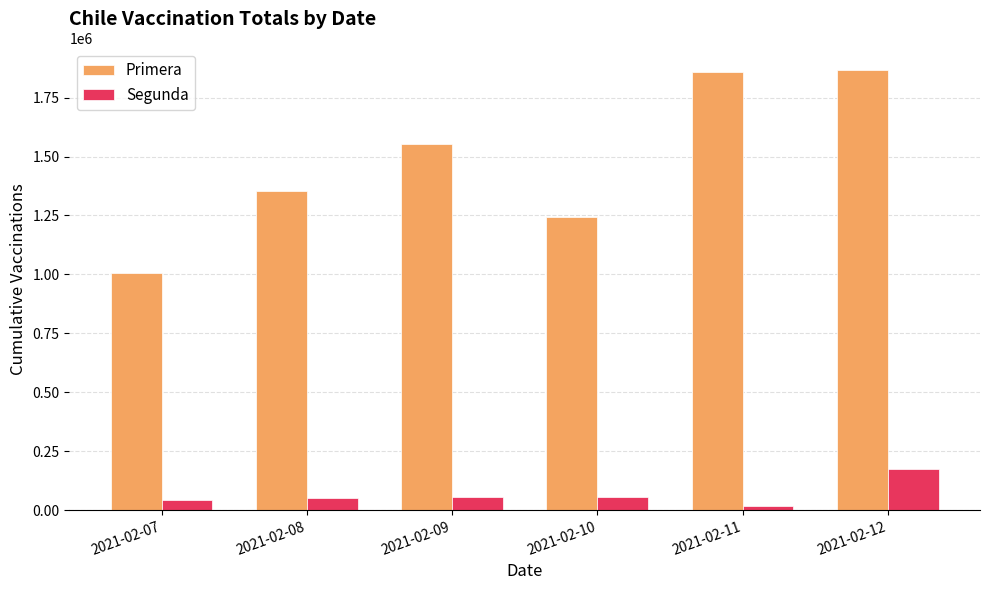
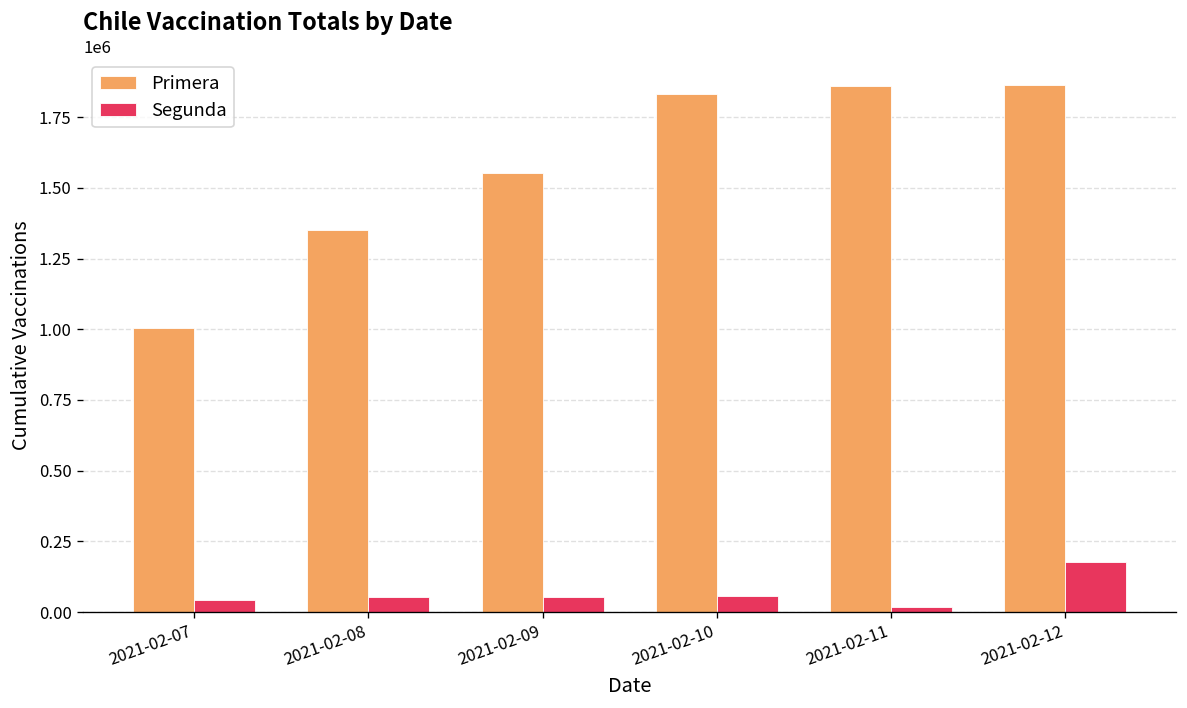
  {
    "Primera": {
      "2021-02-07": 1000000,
      "2021-02-08": 1350000,
      "2021-02-09": 1550000,
-     "2021-02-10": 1250000,
+     "2021-02-10": 1830000,
      "2021-02-11": 1860000,
      "2021-02-12": 1860000
    },
    "Segunda": {
      "2021-02-07": 40000,
      "2021-02-08": 50000,
      "2021-02-09": 60000,
      "2021-02-10": 60000,
      "2021-02-11": 20000,
      "2021-02-12": 180000
    }
  }
